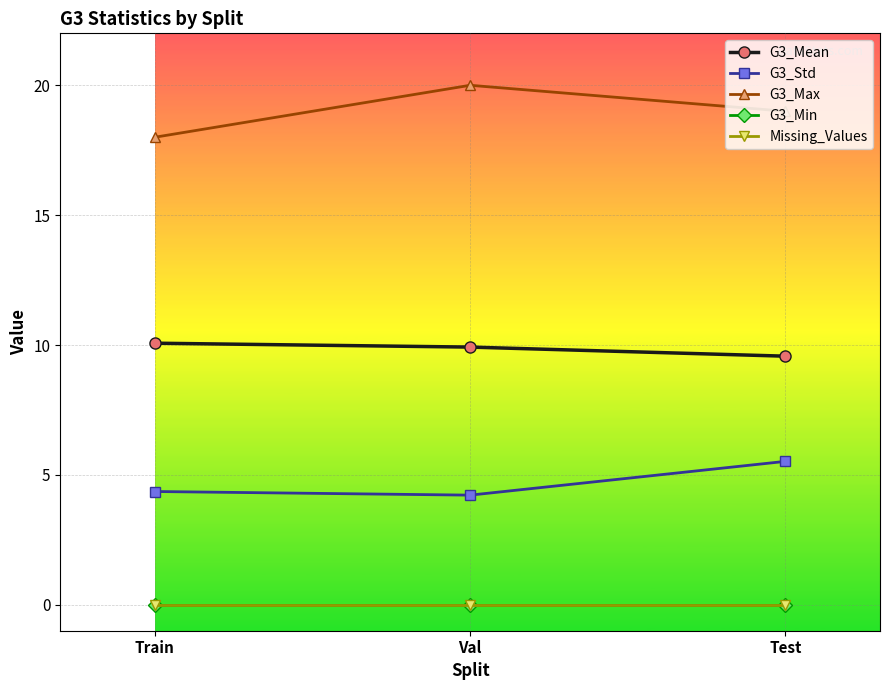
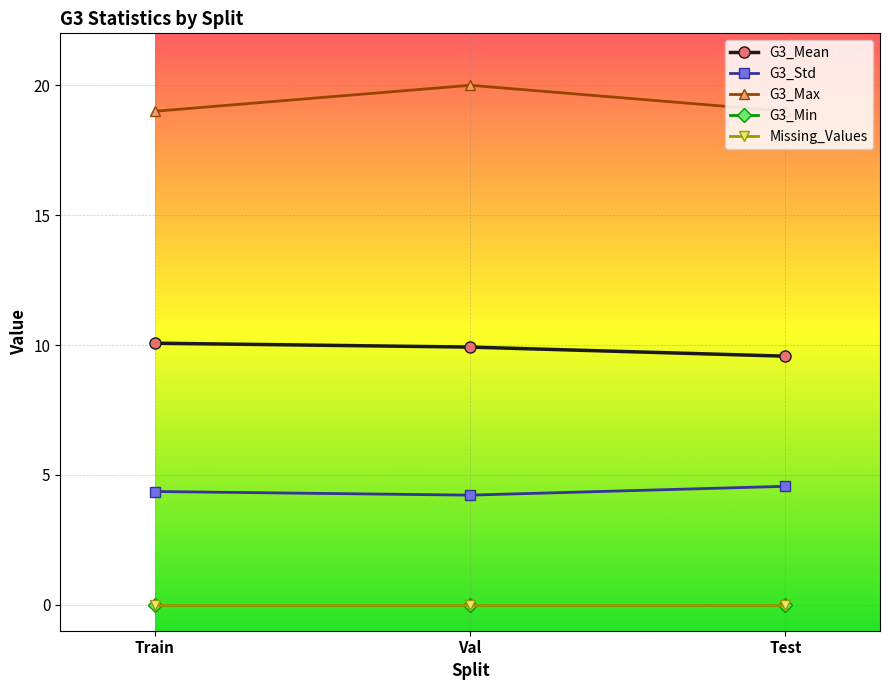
  {
    "G3_Mean": {
      "Train": 10.1,
      "Val": 9.9,
      "Test": 9.6
    },
    "G3_Std": {
      "Train": 4.4,
      "Val": 4.2,
-     "Test": 5.5
+     "Test": 4.6
    },
    "G3_Max": {
-     "Train": 18,
+     "Train": 19,
      "Val": 20
    },
    "Missing_Values": {
      "Train": 0.0,
      "Val": 0.0,
      "Test": 0.0
    }
  }
